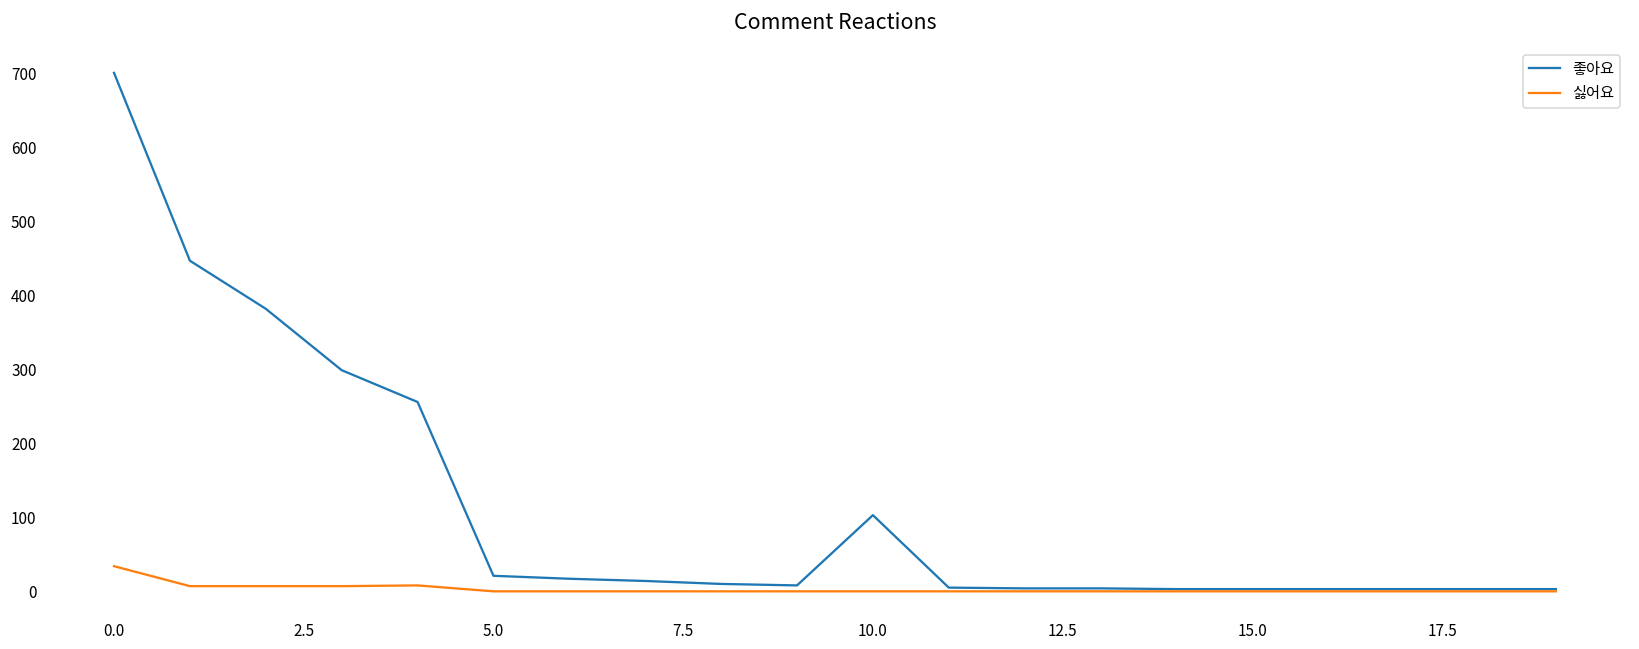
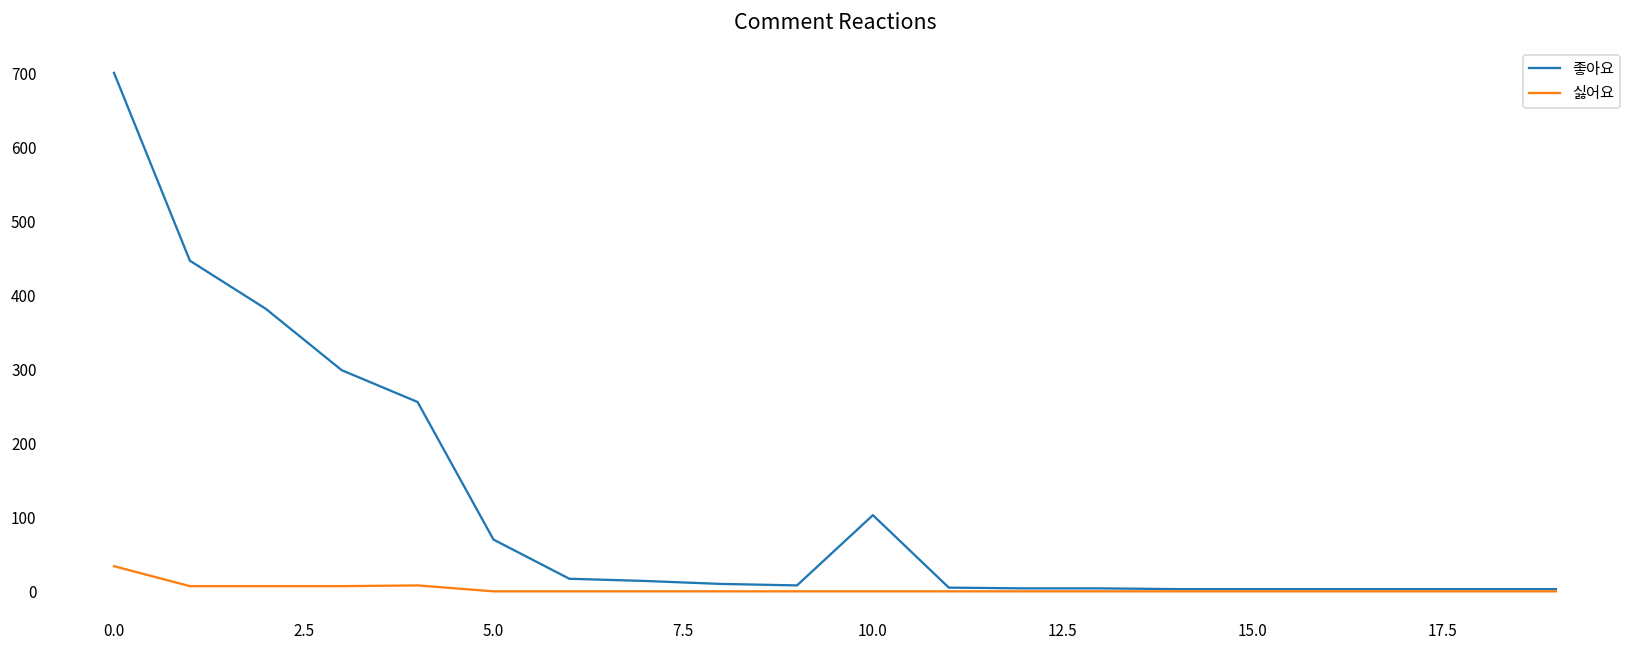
  {
    "좋아요": {
      "0.0": 700,
-     "5.0": 20,
+     "5.0": 70,
      "10.0": 100
    },
    "싫어요": {
      "0.0": 30,
      "5.0": 0,
      "10.0": 0
    }
  }
